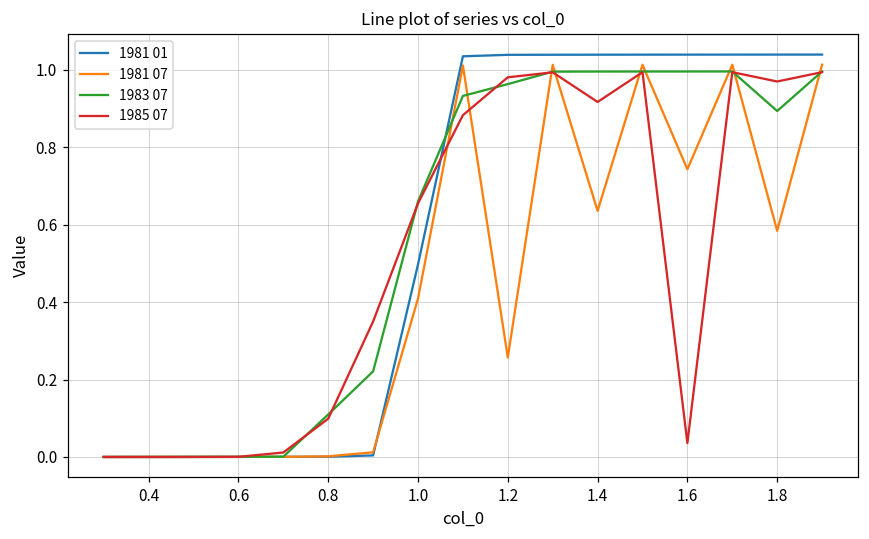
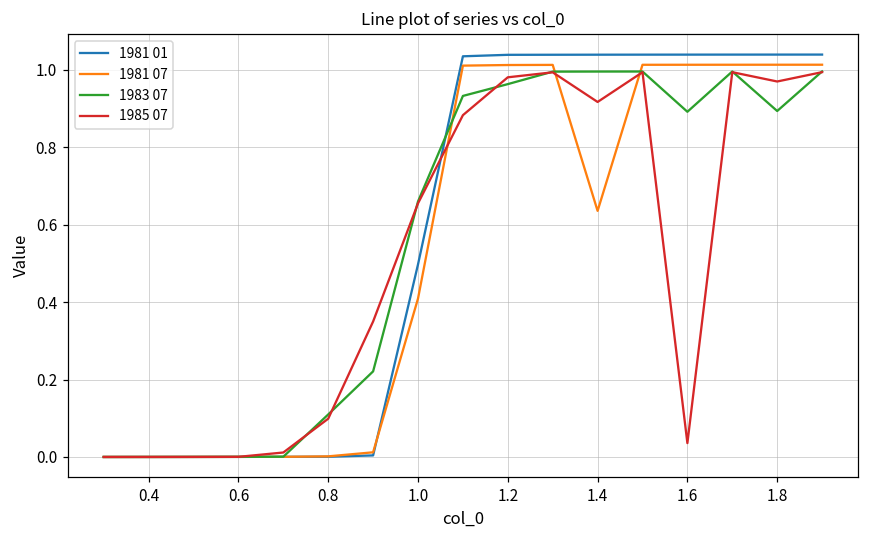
  {
    "1981 01": {
      "1.0": 0.50,
      "1.2": 1.04,
      "1.4": 1.04,
      "1.6": 1.04,
      "1.8": 1.04
    },
    "1981 07": {
      "1.0": 0.41,
-     "1.2": 0.26,
+     "1.2": 1.01,
      "1.4": 0.64,
-     "1.6": 0.74,
-     "1.8": 0.58
+     "1.6": 1.01,
+     "1.8": 1.01
    },
    "1983 07": {
      "0.8": 0.11,
      "1.2": 0.96,
      "1.4": 1.00,
-     "1.6": 1.00,
+     "1.6": 0.89,
      "1.8": 0.89
    },
    "1985 07": {
      "0.8": 0.10,
      "1.2": 0.98,
      "1.4": 0.92,
      "1.6": 0.04,
      "1.8": 0.97
    }
  }
